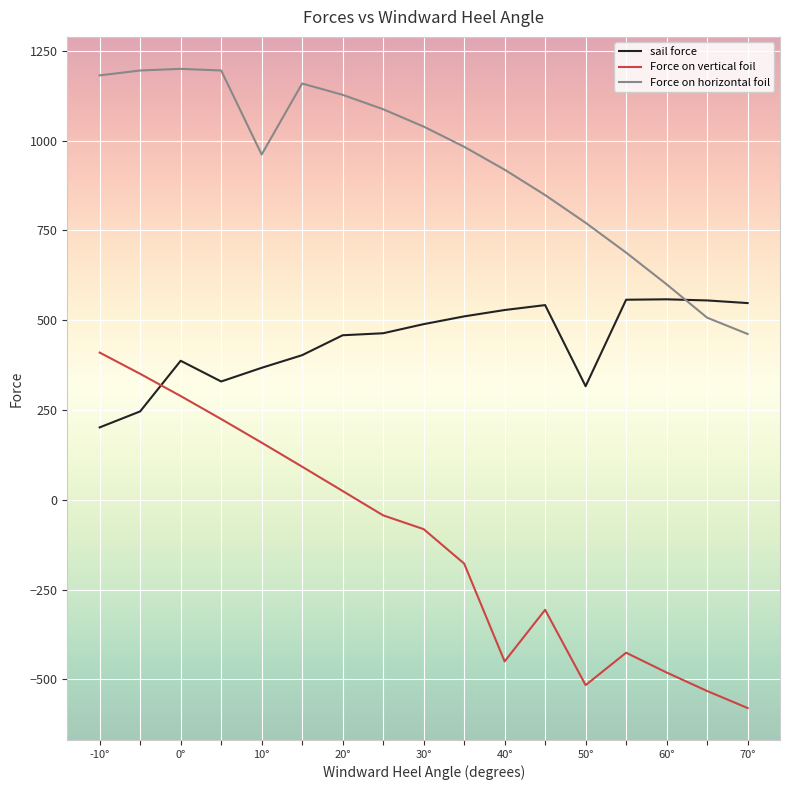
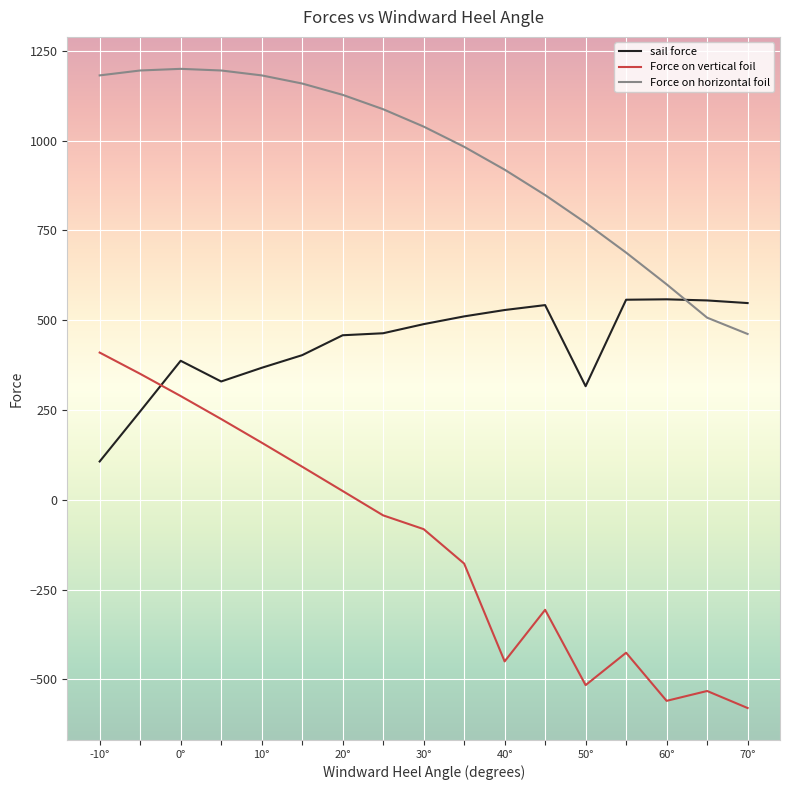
  {
    "sail force": {
-     "-10°": 200,
+     "-10°": 110,
      "0°": 390,
      "10°": 370,
      "20°": 460,
      "30°": 490,
      "40°": 530,
      "50°": 320,
      "60°": 560,
      "70°": 550
    },
    "Force on vertical foil": {
      "-10°": 410,
      "0°": 290,
      "10°": 160,
      "20°": 20,
      "30°": -80,
      "40°": -450,
      "50°": -520,
-     "60°": -480,
+     "60°": -560,
      "70°": -580
    },
    "Force on horizontal foil": {
      "-10°": 1180,
      "0°": 1200,
-     "10°": 960,
+     "10°": 1180,
      "20°": 1130,
      "30°": 1040,
      "40°": 920,
      "50°": 770,
      "60°": 600,
      "70°": 460
    }
  }
